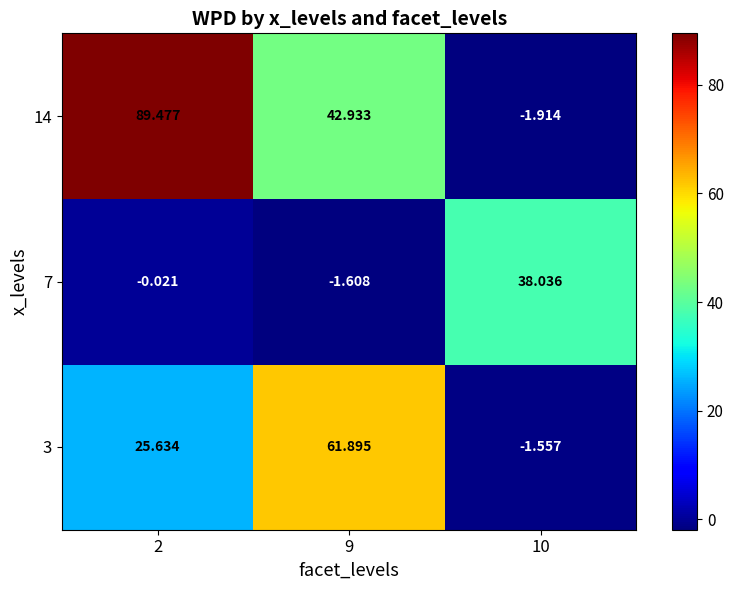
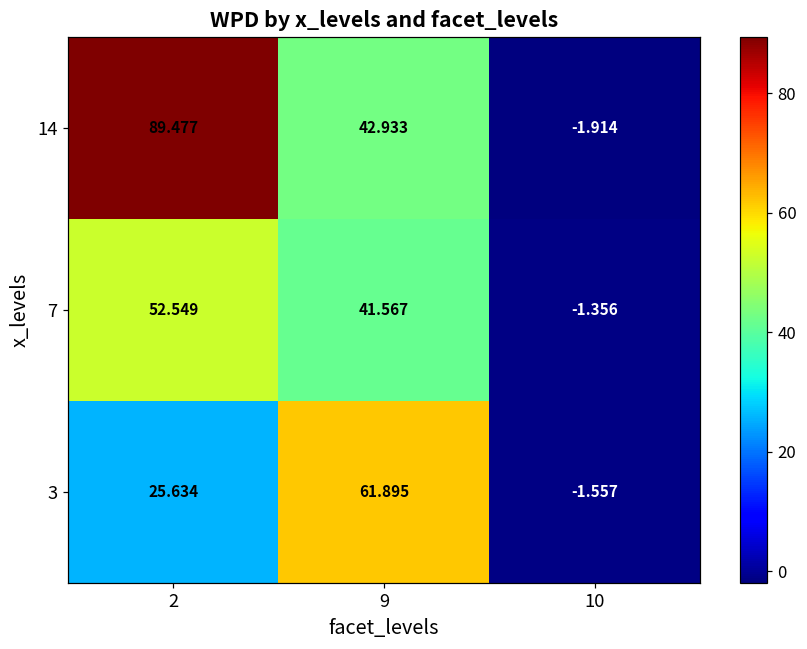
  {
    "14": {
      "2": 89.477,
      "9": 42.933,
      "10": -1.914
    },
    "7": {
-     "2": -0.021,
-     "9": -1.608,
-     "10": 38.036
+     "2": 52.549,
+     "9": 41.567,
+     "10": -1.356
    },
    "3": {
      "2": 25.634,
      "9": 61.895,
      "10": -1.557
    }
  }
